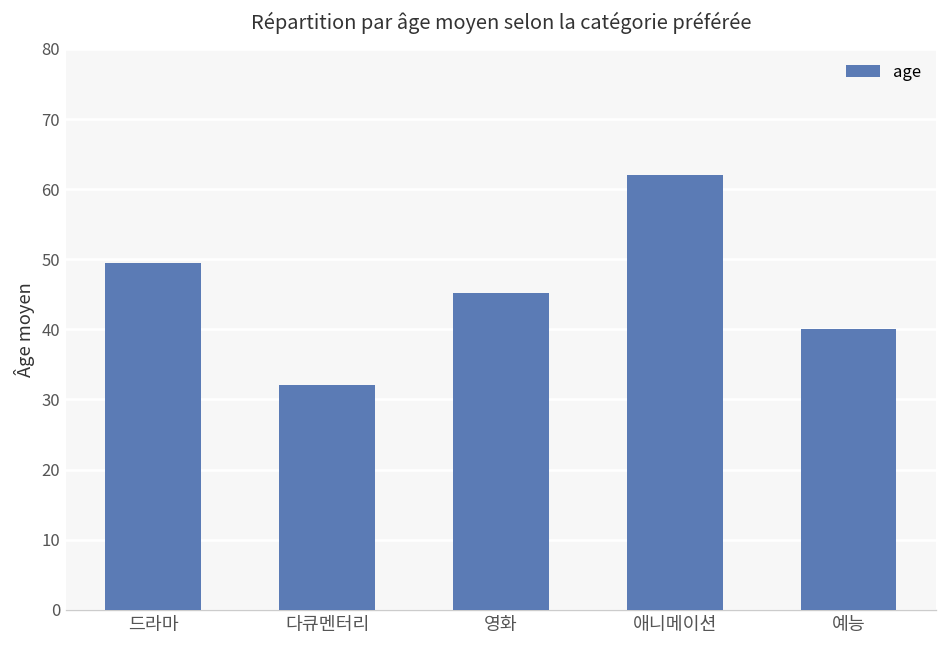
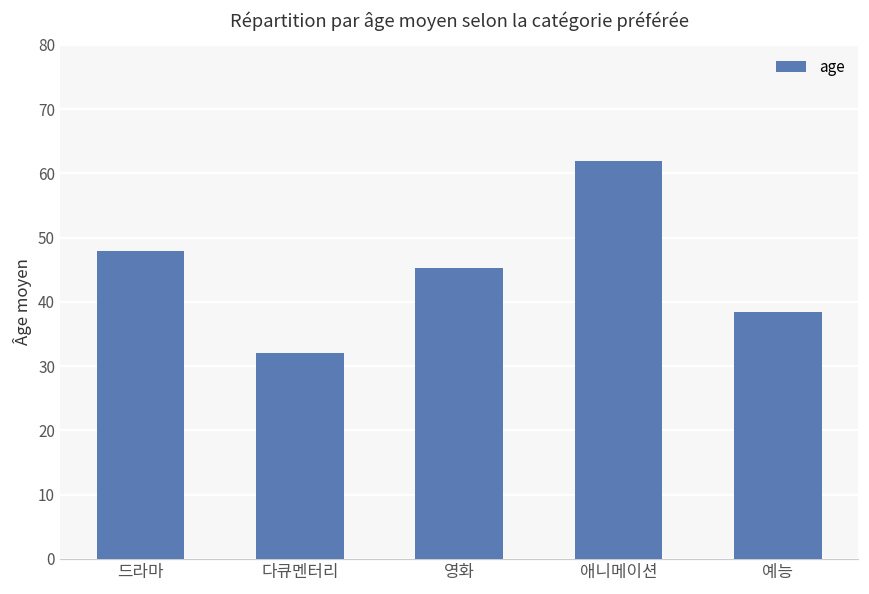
  {
-   "드라마": 50,
+   "드라마": 48,
    "다큐멘터리": 32,
    "영화": 45,
    "애니메이션": 62,
-   "예능": 40
+   "예능": 38
  }
